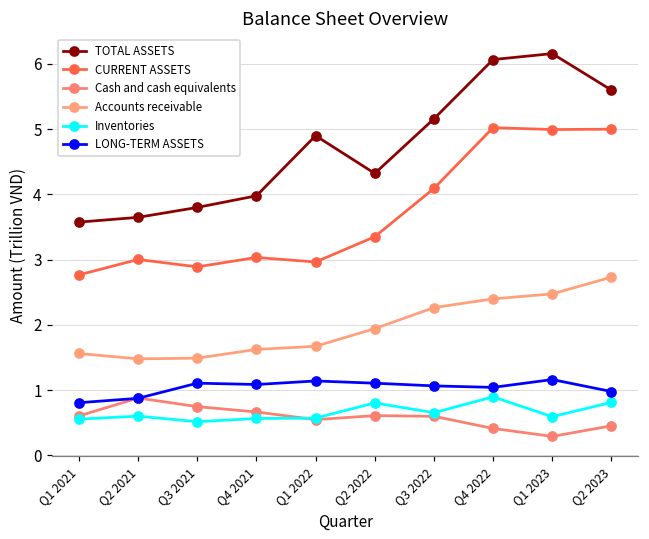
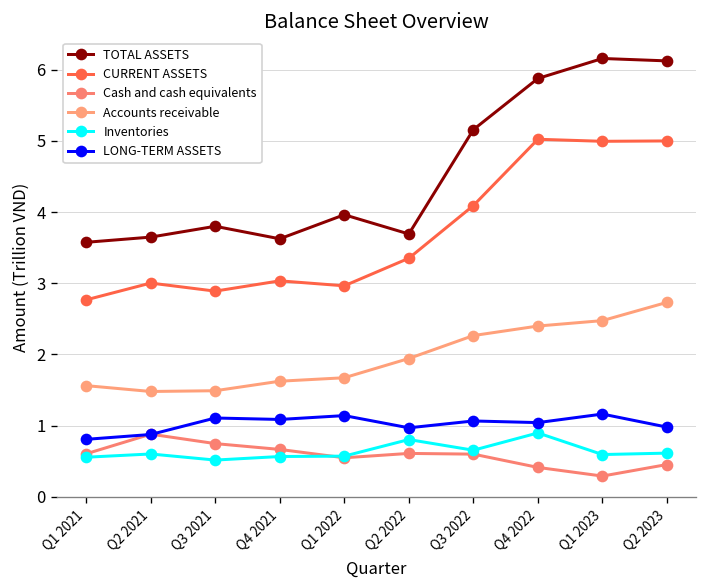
  {
    "TOTAL ASSETS": {
      "Q1 2021": 3.6,
      "Q2 2021": 3.6,
      "Q3 2021": 3.8,
-     "Q4 2021": 4.0,
-     "Q1 2022": 4.9,
-     "Q2 2022": 4.3,
+     "Q4 2021": 3.6,
+     "Q1 2022": 4.0,
+     "Q2 2022": 3.7,
      "Q3 2022": 5.2,
-     "Q4 2022": 6.1,
+     "Q4 2022": 5.9,
      "Q1 2023": 6.2,
-     "Q2 2023": 5.6
+     "Q2 2023": 6.1
    },
    "Inventories": {
      "Q1 2021": 0.6,
      "Q2 2021": 0.6,
      "Q3 2021": 0.5,
      "Q4 2021": 0.6,
      "Q2 2022": 0.8,
      "Q3 2022": 0.7,
      "Q4 2022": 0.9,
      "Q1 2023": 0.6,
-     "Q2 2023": 0.8
+     "Q2 2023": 0.6
    },
    "LONG-TERM ASSETS": {
      "Q1 2021": 0.8,
      "Q3 2021": 1.1,
      "Q4 2021": 1.1,
      "Q1 2022": 1.1,
-     "Q2 2022": 1.1,
+     "Q2 2022": 1.0,
      "Q3 2022": 1.1,
      "Q4 2022": 1.0,
      "Q1 2023": 1.2,
      "Q2 2023": 1.0
    }
  }
